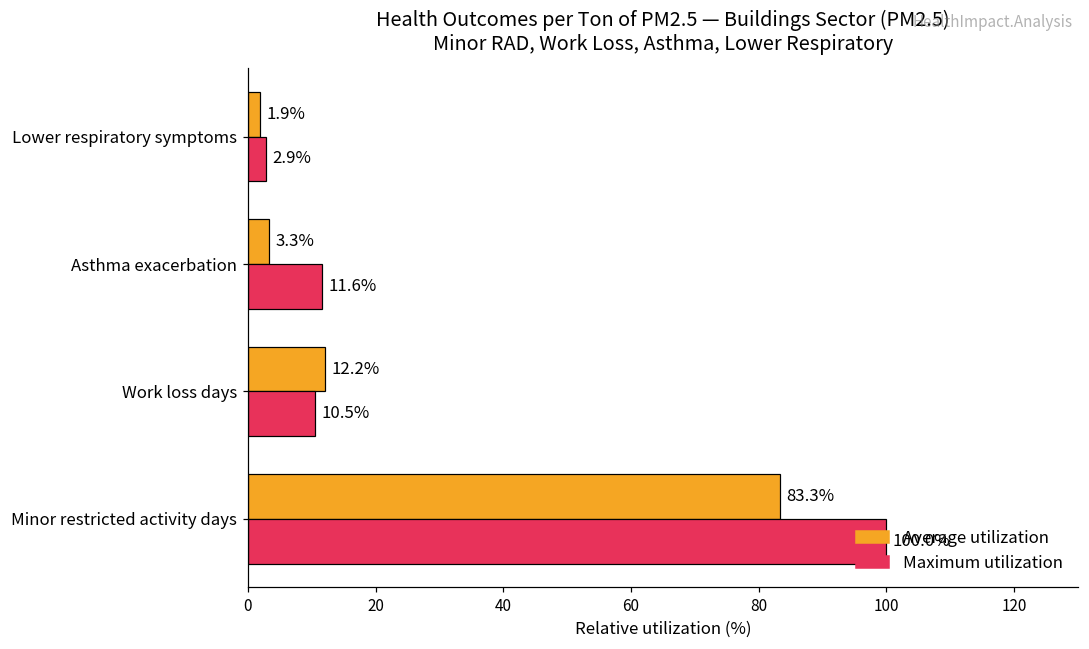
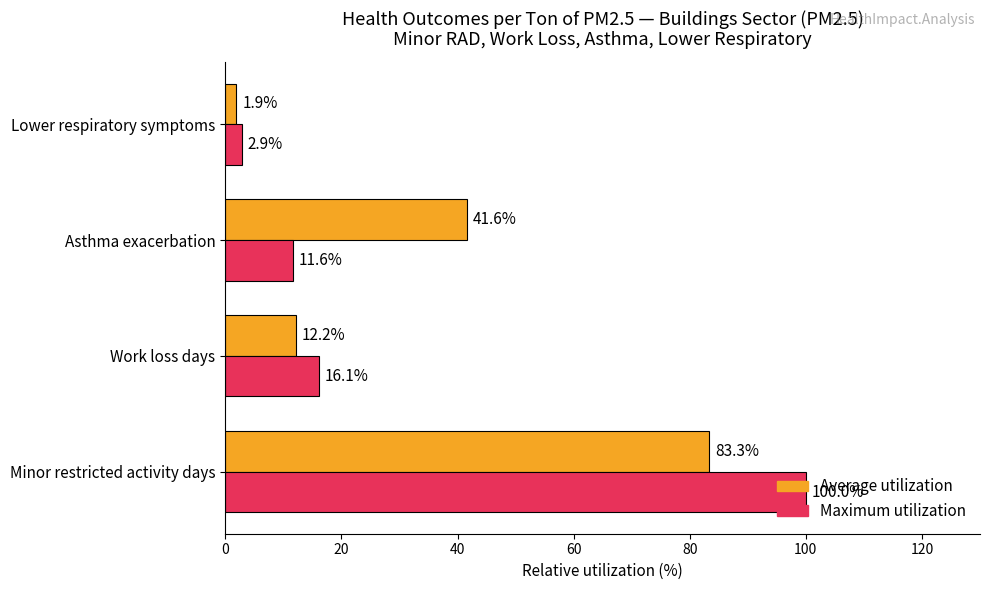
  {
    "Average utilization": {
      "Lower respiratory symptoms": "1.9%",
-     "Asthma exacerbation": "3.3%",
+     "Asthma exacerbation": "41.6%",
      "Work loss days": "12.2%",
      "Minor restricted activity days": "83.3%"
    },
    "Maximum utilization": {
      "Lower respiratory symptoms": "2.9%",
      "Asthma exacerbation": "11.6%",
-     "Work loss days": "10.5%",
+     "Work loss days": "16.1%",
      "Minor restricted activity days": "100.0%"
    }
  }
